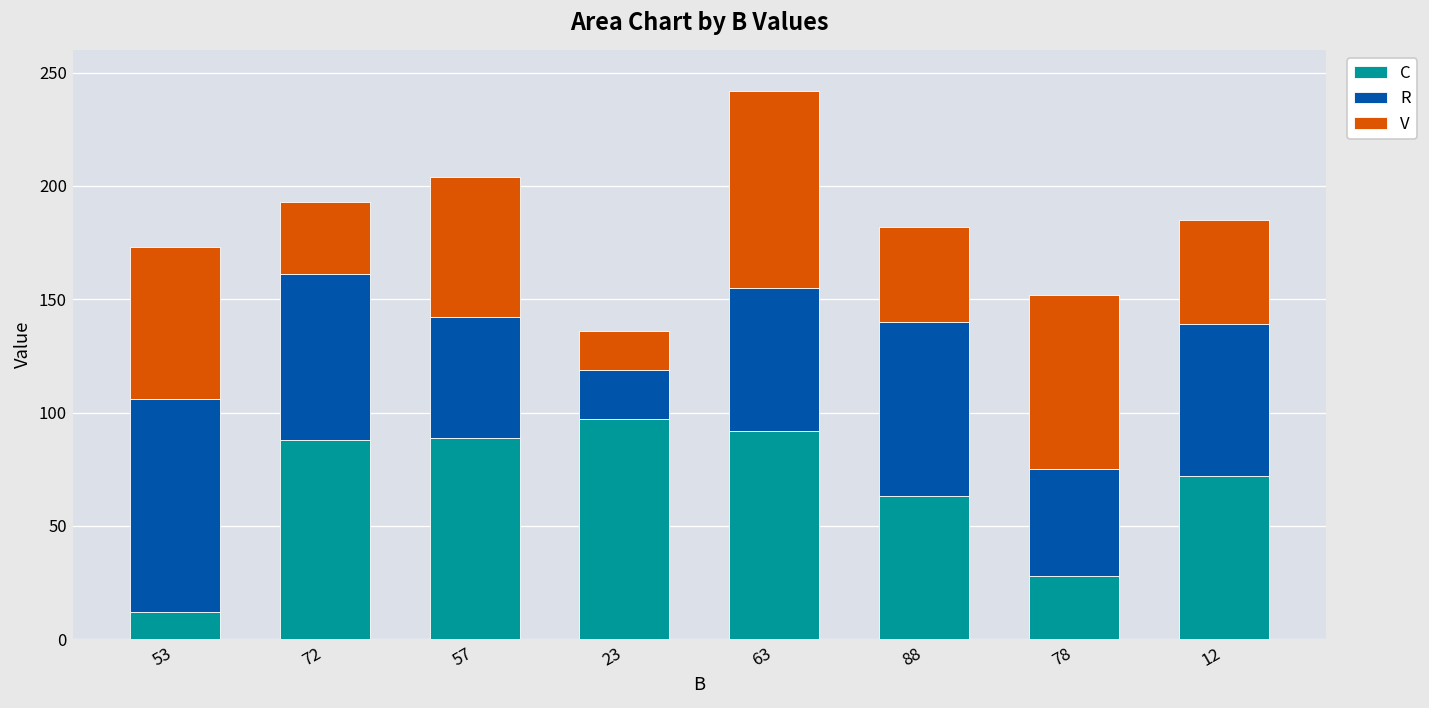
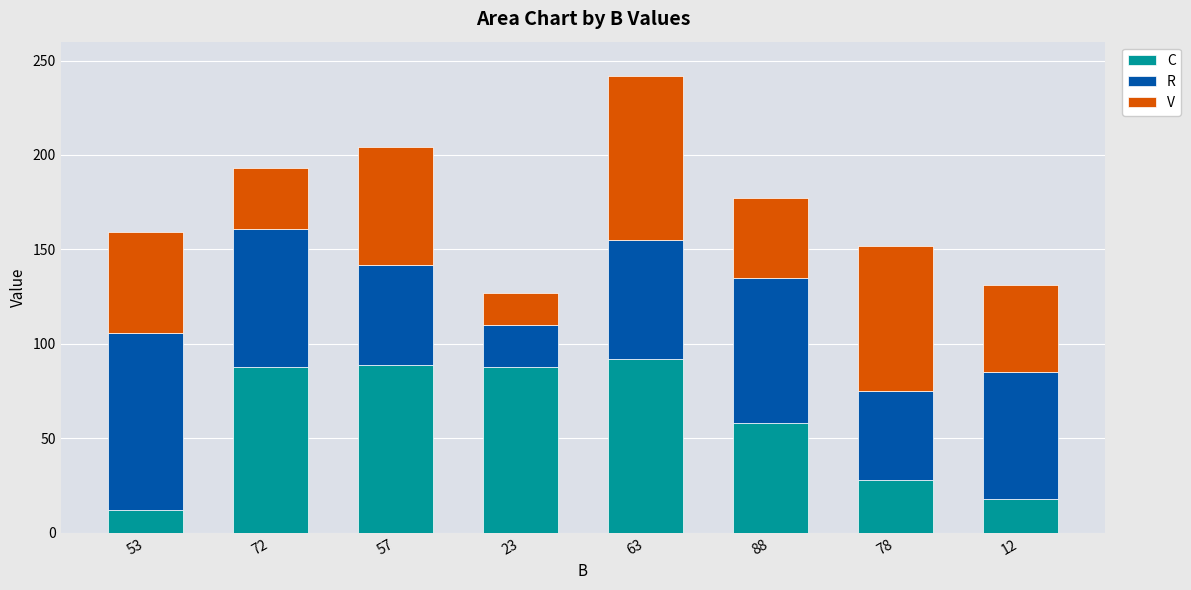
  {
    "C": {
      "53": 12,
      "72": 88,
      "57": 89,
-     "23": 97,
+     "23": 88,
      "63": 92,
-     "88": 63,
+     "88": 58,
      "78": 28,
-     "12": 72
+     "12": 18
    },
    "R": {
      "53": 94,
      "72": 73,
      "57": 53,
      "23": 22,
      "63": 63,
      "88": 77,
      "78": 47,
      "12": 67
    },
    "V": {
-     "53": 67,
+     "53": 53,
      "72": 32,
      "57": 62,
      "23": 17,
      "63": 87,
      "88": 42,
      "78": 77,
      "12": 46
    }
  }
